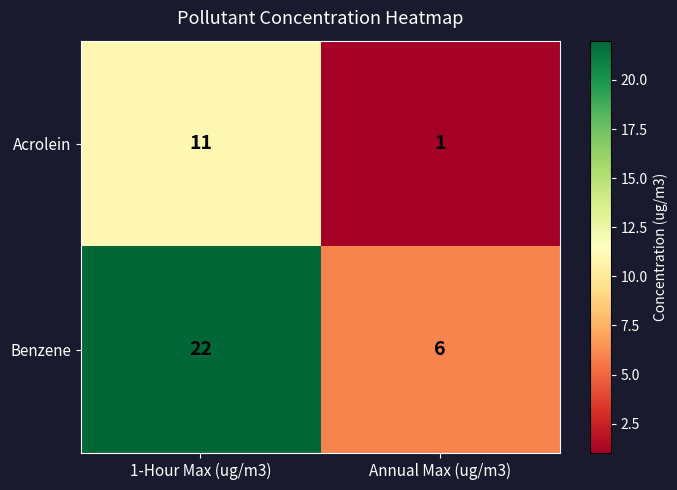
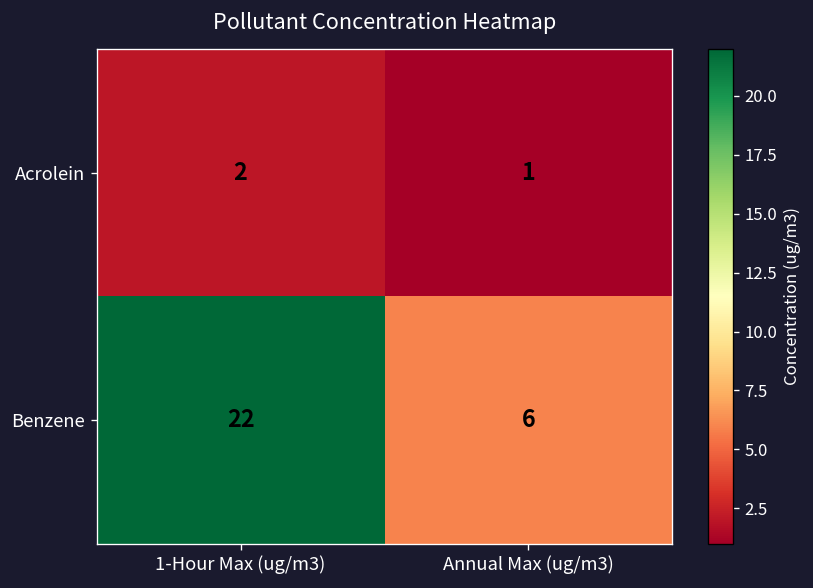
  {
    "Acrolein": {
-     "1-Hour Max (ug/m3)": 11,
+     "1-Hour Max (ug/m3)": 2,
      "Annual Max (ug/m3)": 1
    },
    "Benzene": {
      "1-Hour Max (ug/m3)": 22,
      "Annual Max (ug/m3)": 6
    }
  }
